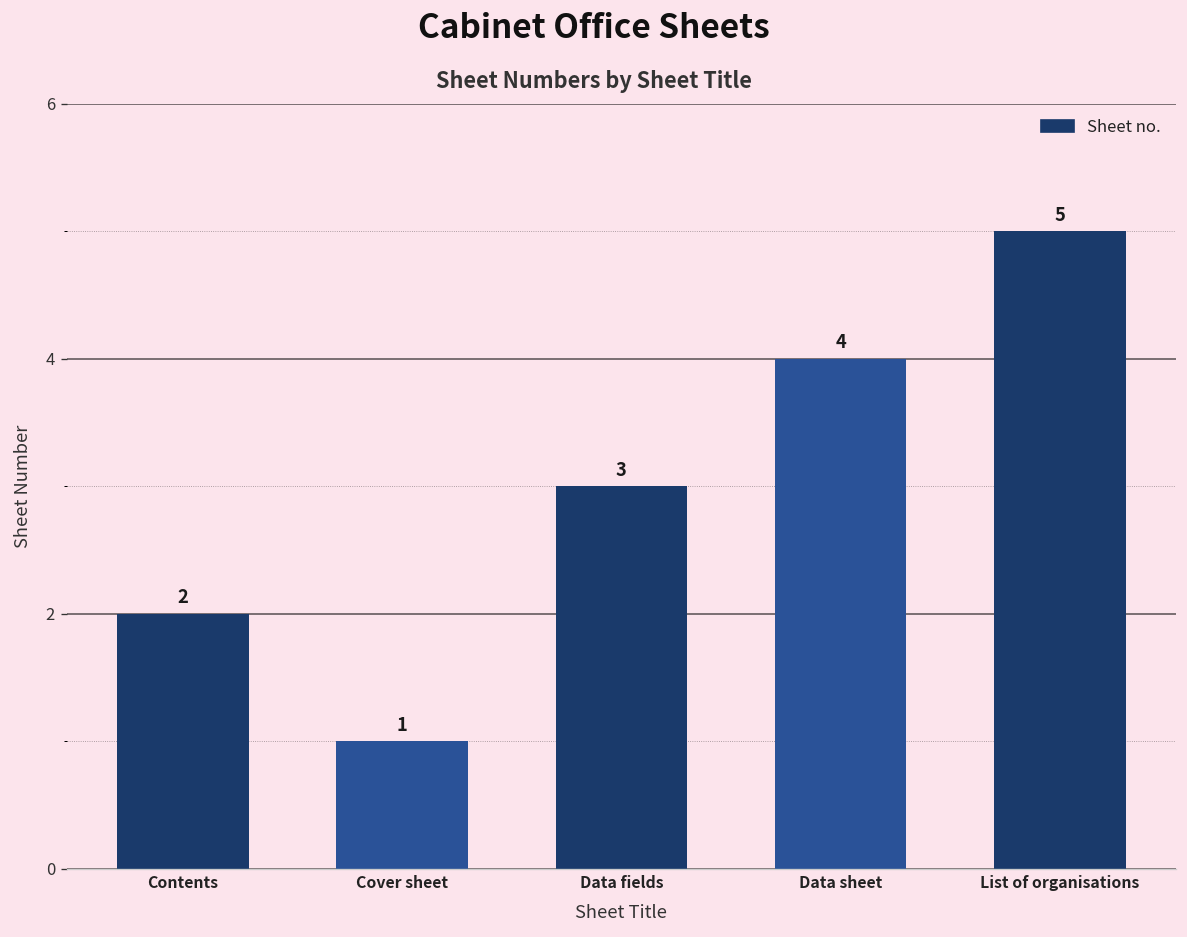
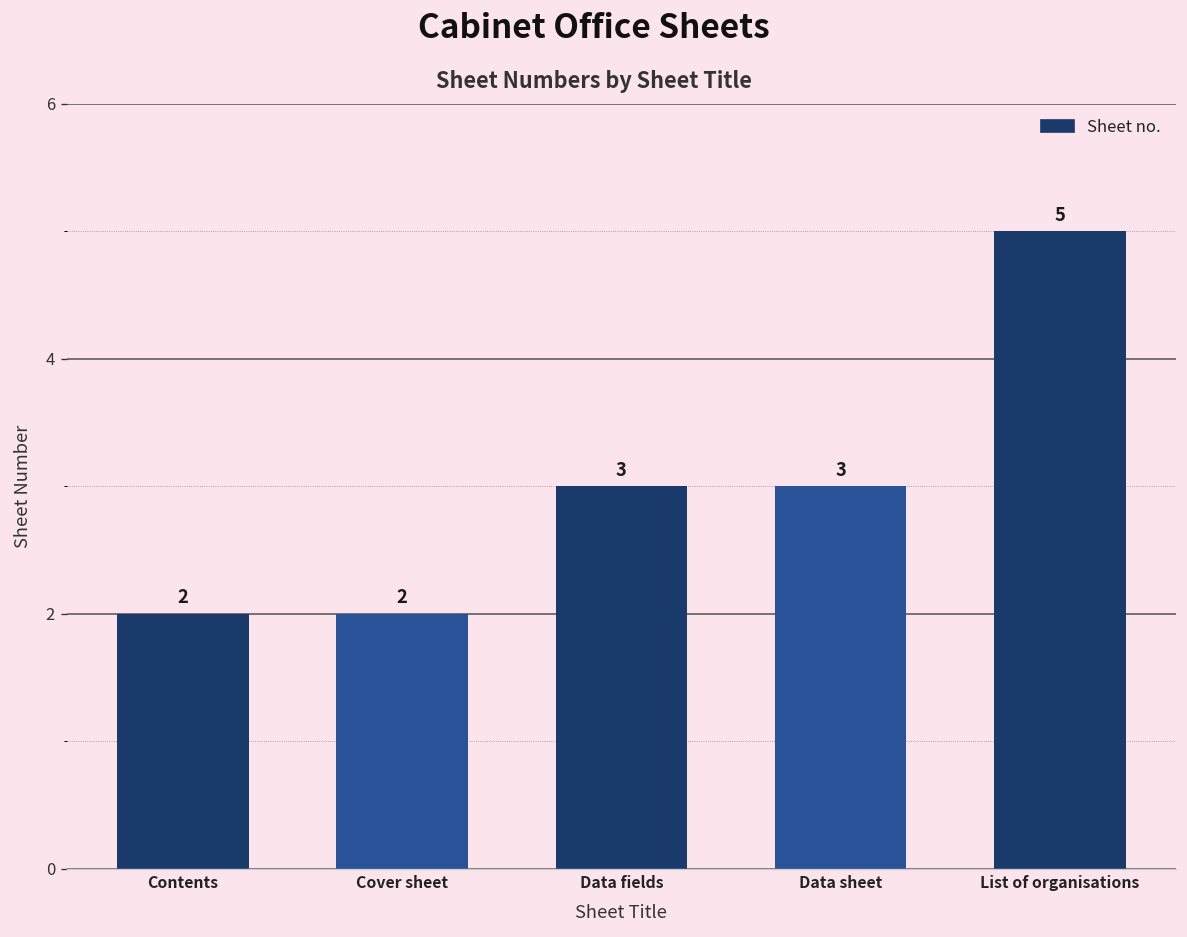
  {
    "Contents": 2,
-   "Cover sheet": 1,
+   "Cover sheet": 2,
    "Data fields": 3,
-   "Data sheet": 4,
+   "Data sheet": 3,
    "List of organisations": 5
  }
